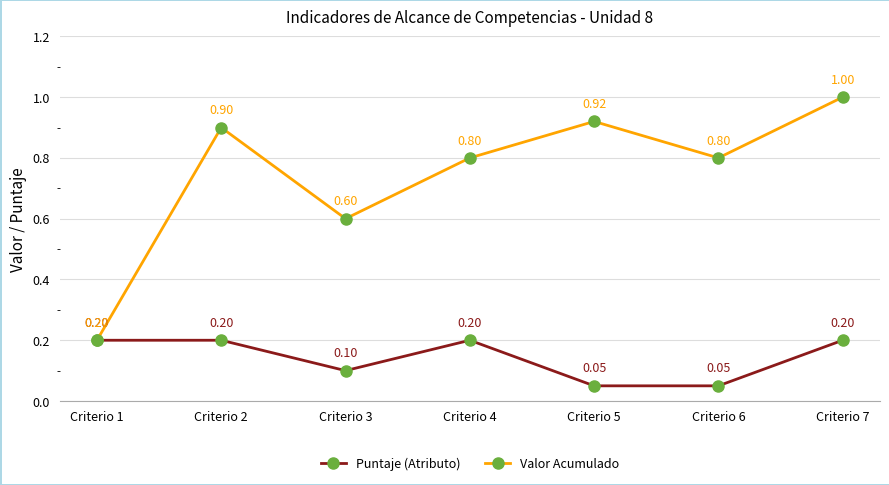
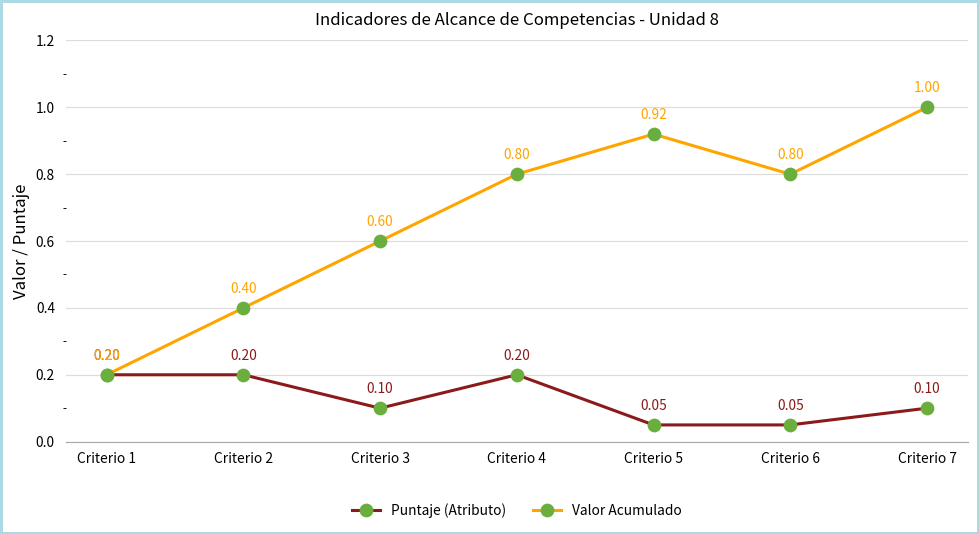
  {
    "Puntaje (Atributo)": {
      "Criterio 2": 0.20,
      "Criterio 3": 0.10,
      "Criterio 4": 0.20,
      "Criterio 5": 0.05,
      "Criterio 6": 0.05,
-     "Criterio 7": 0.20
+     "Criterio 7": 0.10
    },
    "Valor Acumulado": {
-     "Criterio 2": 0.90,
+     "Criterio 2": 0.40,
      "Criterio 3": 0.60,
      "Criterio 4": 0.80,
      "Criterio 5": 0.92,
      "Criterio 6": 0.80,
      "Criterio 7": 1.00
    }
  }
